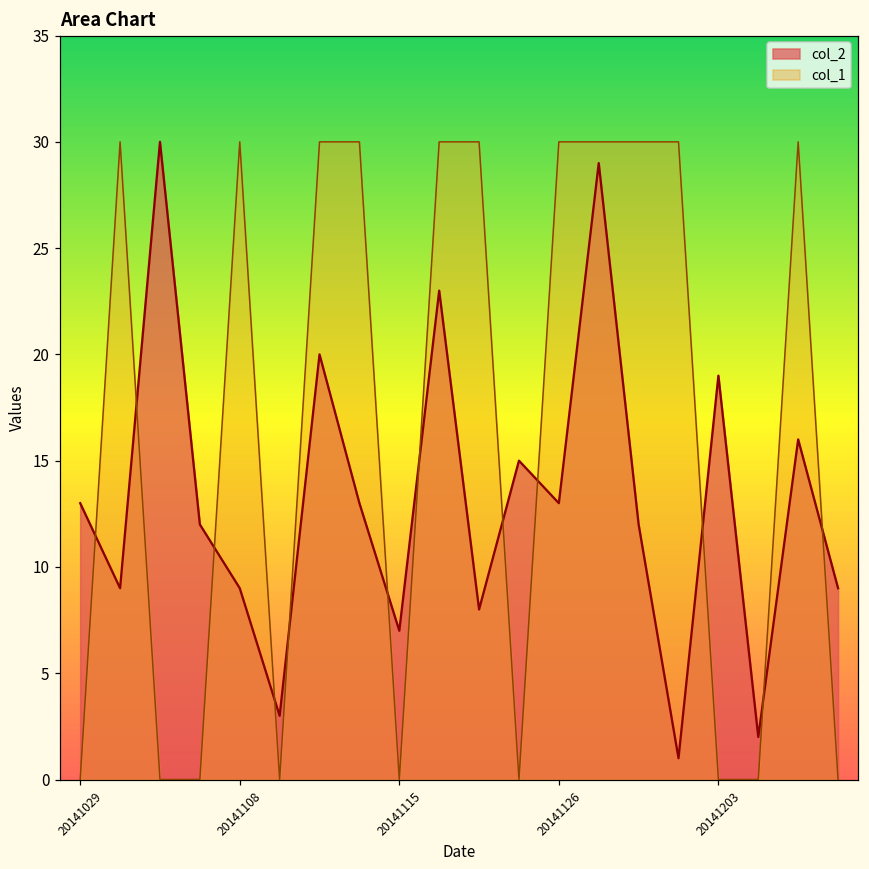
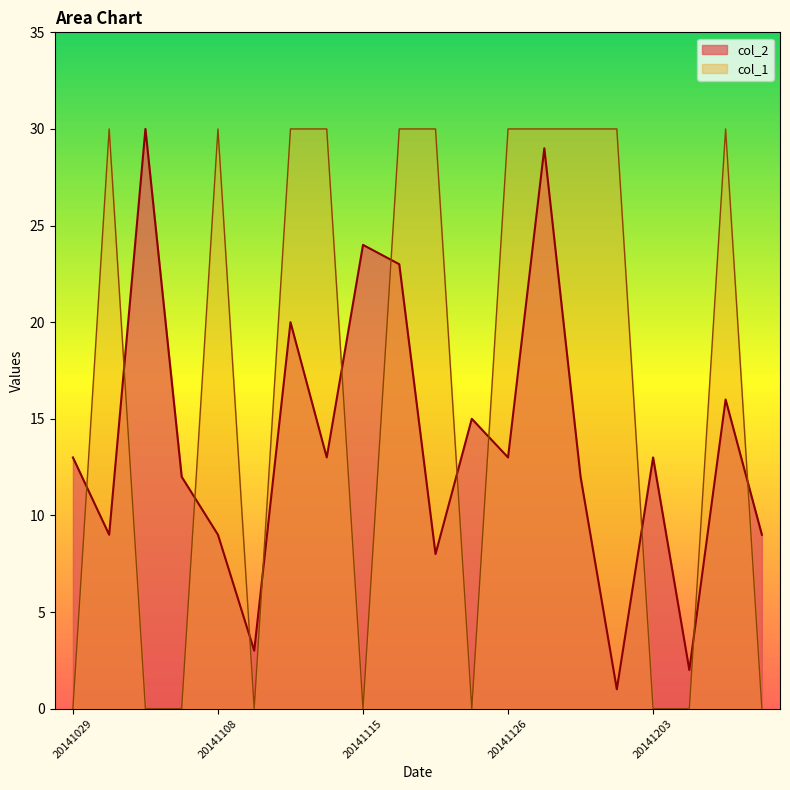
  {
    "col_2": {
      "20141029": 13,
      "20141108": 9,
-     "20141115": 7,
+     "20141115": 24,
      "20141126": 13,
-     "20141203": 19
+     "20141203": 13
    },
    "col_1": {
      "20141029": 0,
      "20141108": 30,
      "20141115": 0,
      "20141126": 30,
      "20141203": 0
    }
  }
